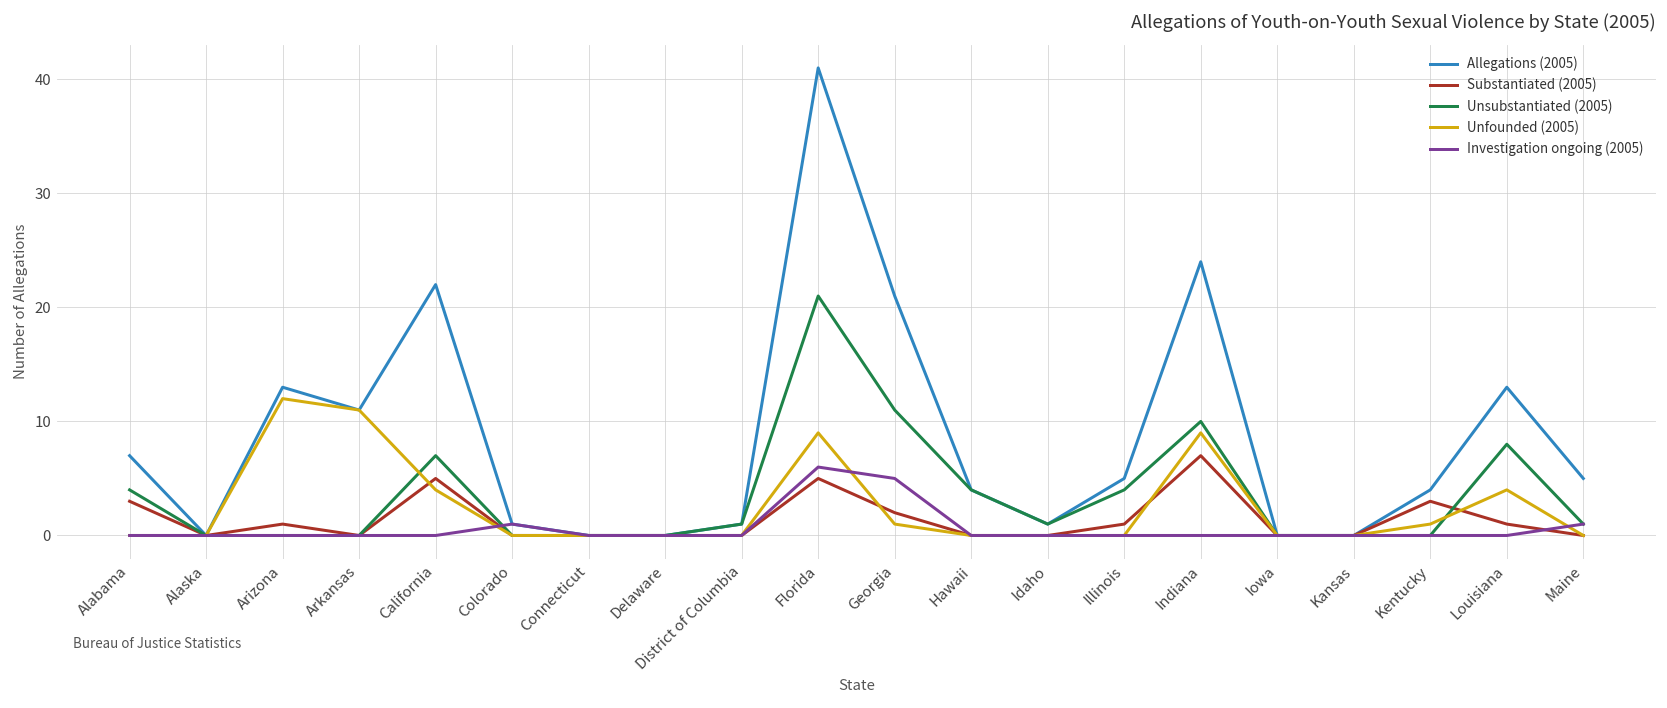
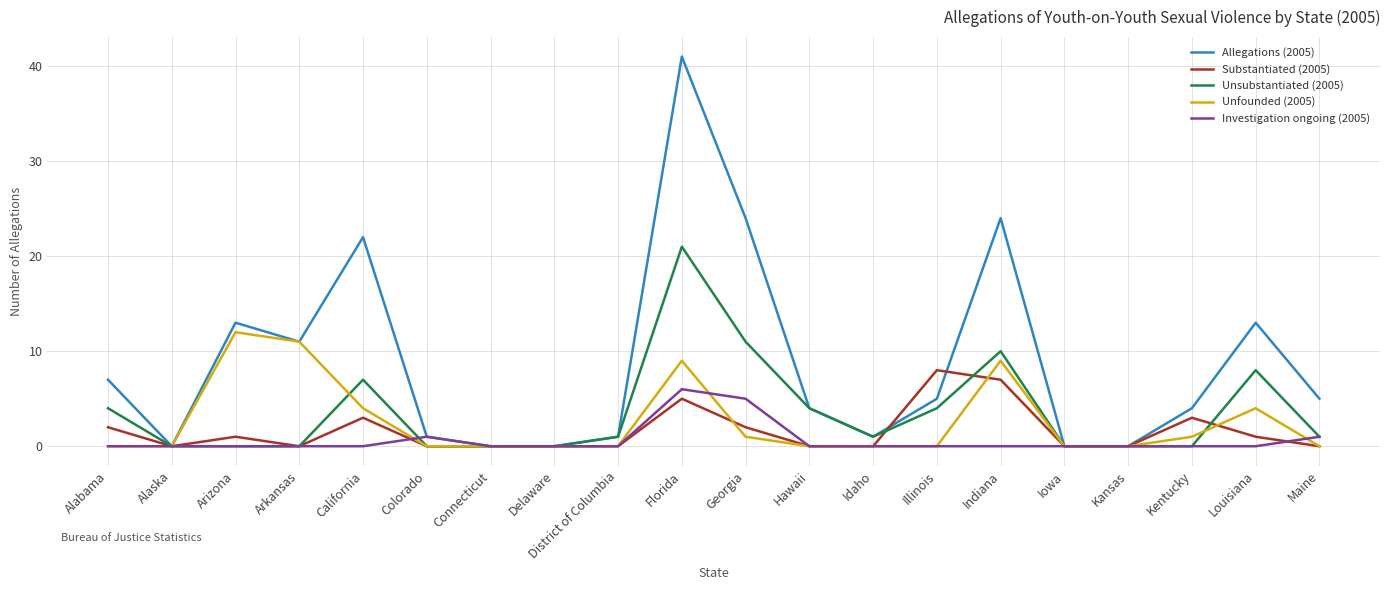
  {
    "Allegations (2005)": {
      "Alabama": 7,
      "Arizona": 13,
      "California": 22,
      "Florida": 41,
-     "Georgia": 21,
+     "Georgia": 24,
      "Illinois": 5,
      "Indiana": 24,
      "Kentucky": 4,
      "Louisiana": 13,
      "Maine": 5
    },
    "Substantiated (2005)": {
-     "Alabama": 3,
+     "Alabama": 2,
      "Arizona": 1,
-     "California": 5,
+     "California": 3,
      "Florida": 5,
      "Georgia": 2,
-     "Illinois": 1,
+     "Illinois": 8,
      "Indiana": 7,
      "Kentucky": 3,
      "Louisiana": 1
    },
    "Unsubstantiated (2005)": {
      "Alabama": 4,
      "California": 7,
      "Florida": 21,
      "Georgia": 11,
      "Illinois": 4,
      "Indiana": 10,
      "Louisiana": 8
    },
    "Unfounded (2005)": {
      "Arizona": 12,
      "California": 4,
      "Florida": 9,
      "Georgia": 1,
      "Indiana": 9,
      "Kentucky": 1,
      "Louisiana": 4
    },
    "Investigation ongoing (2005)": {
      "California": 0,
      "Florida": 6,
      "Georgia": 5,
      "Indiana": 0,
      "Louisiana": 0
    }
  }
